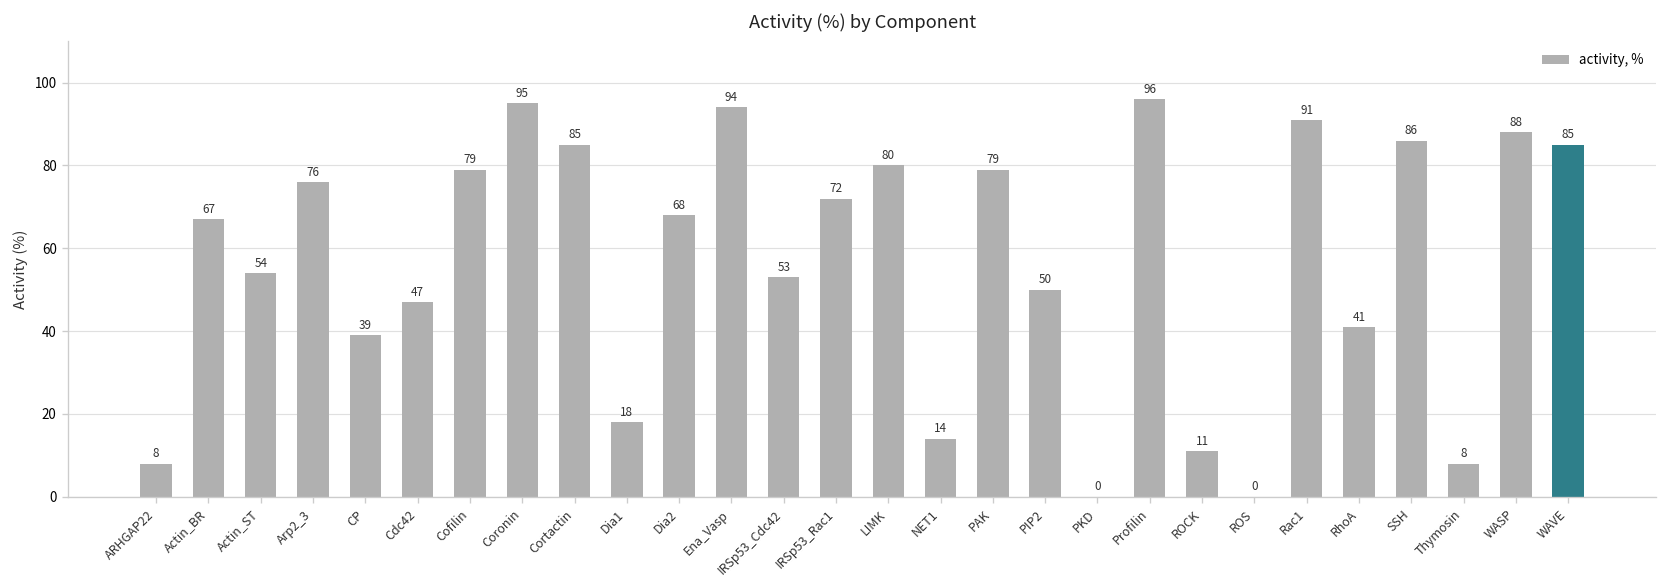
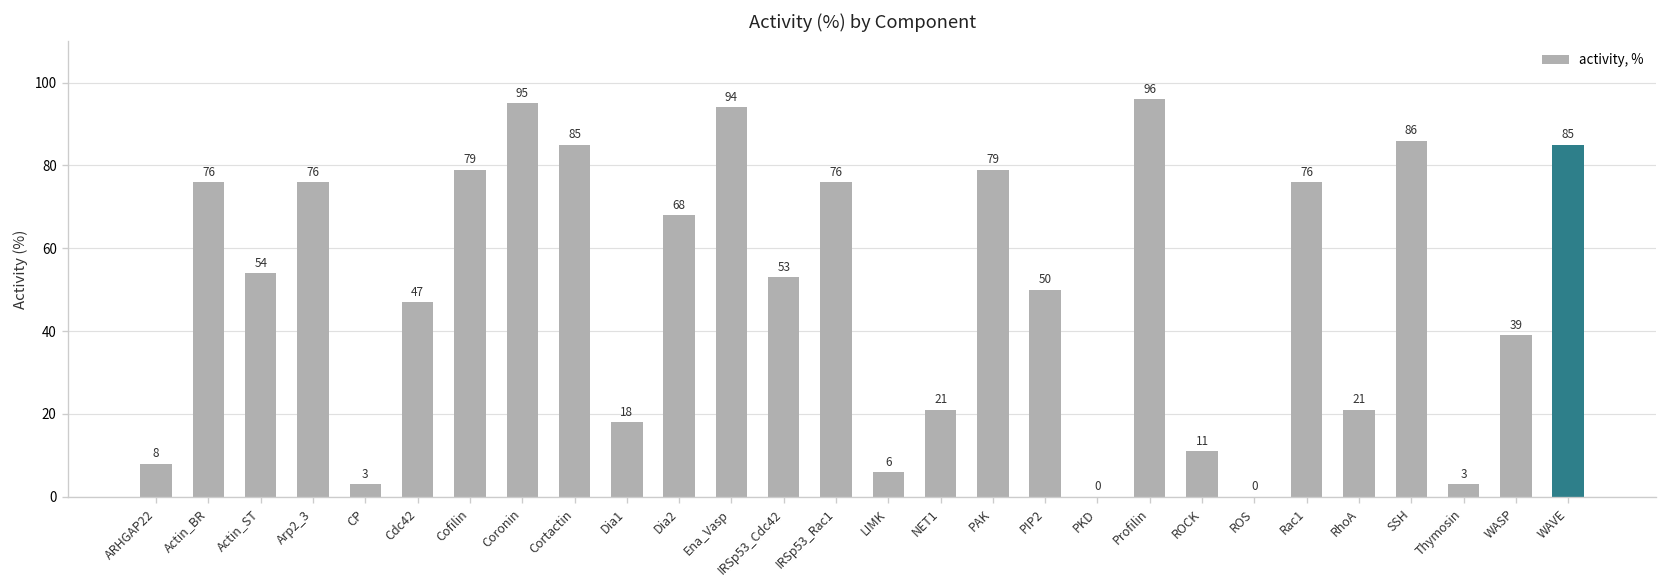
  {
    "ARHGAP22": 8,
-   "Actin_BR": 67,
+   "Actin_BR": 76,
    "Actin_ST": 54,
    "Arp2_3": 76,
-   "CP": 39,
+   "CP": 3,
    "Cdc42": 47,
    "Cofilin": 79,
    "Coronin": 95,
    "Cortactin": 85,
    "Dia1": 18,
    "Dia2": 68,
    "Ena_Vasp": 94,
    "IRSp53_Cdc42": 53,
-   "IRSp53_Rac1": 72,
-   "LIMK": 80,
-   "NET1": 14,
+   "IRSp53_Rac1": 76,
+   "LIMK": 6,
+   "NET1": 21,
    "PAK": 79,
    "PIP2": 50,
    "PKD": 0,
    "Profilin": 96,
    "ROCK": 11,
    "ROS": 0,
-   "Rac1": 91,
-   "RhoA": 41,
+   "Rac1": 76,
+   "RhoA": 21,
    "SSH": 86,
-   "Thymosin": 8,
-   "WASP": 88,
+   "Thymosin": 3,
+   "WASP": 39,
    "WAVE": 85
  }
